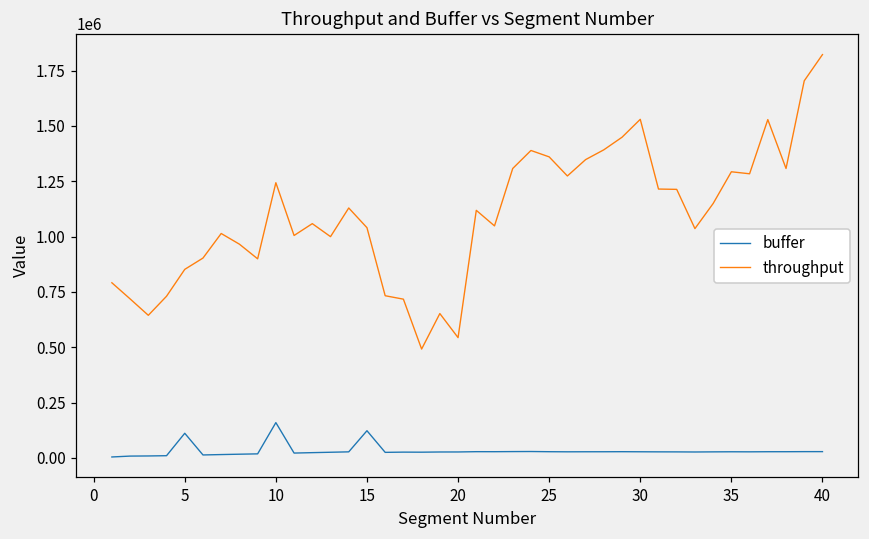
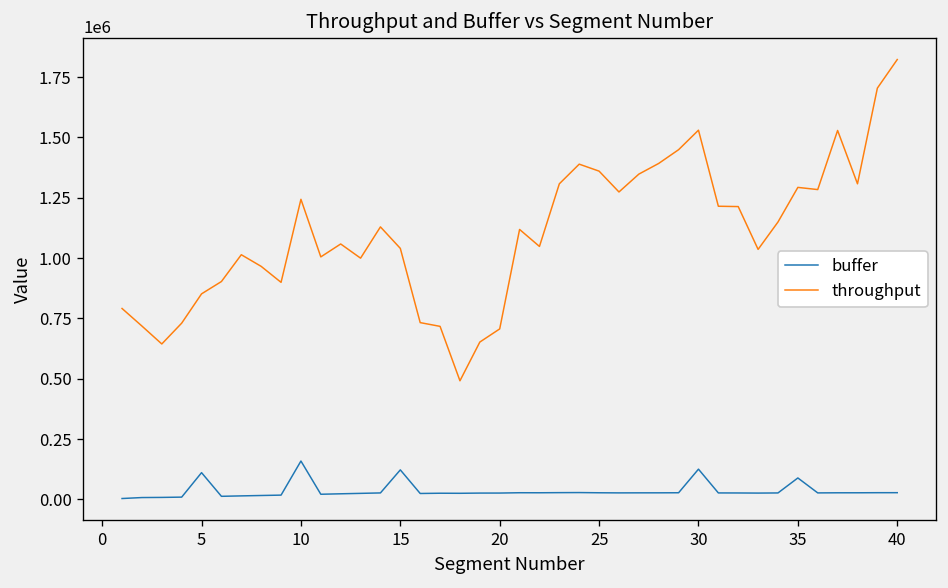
  {
    "buffer": {
      "5": 110000,
      "10": 160000,
      "15": 120000,
      "20": 30000,
      "25": 30000,
-     "30": 30000,
-     "35": 30000,
+     "30": 130000,
+     "35": 90000,
      "40": 30000
    },
    "throughput": {
      "5": 850000,
      "10": 1240000,
      "15": 1040000,
-     "20": 540000,
+     "20": 710000,
      "25": 1360000,
      "30": 1530000,
      "35": 1290000,
      "40": 1820000
    }
  }
